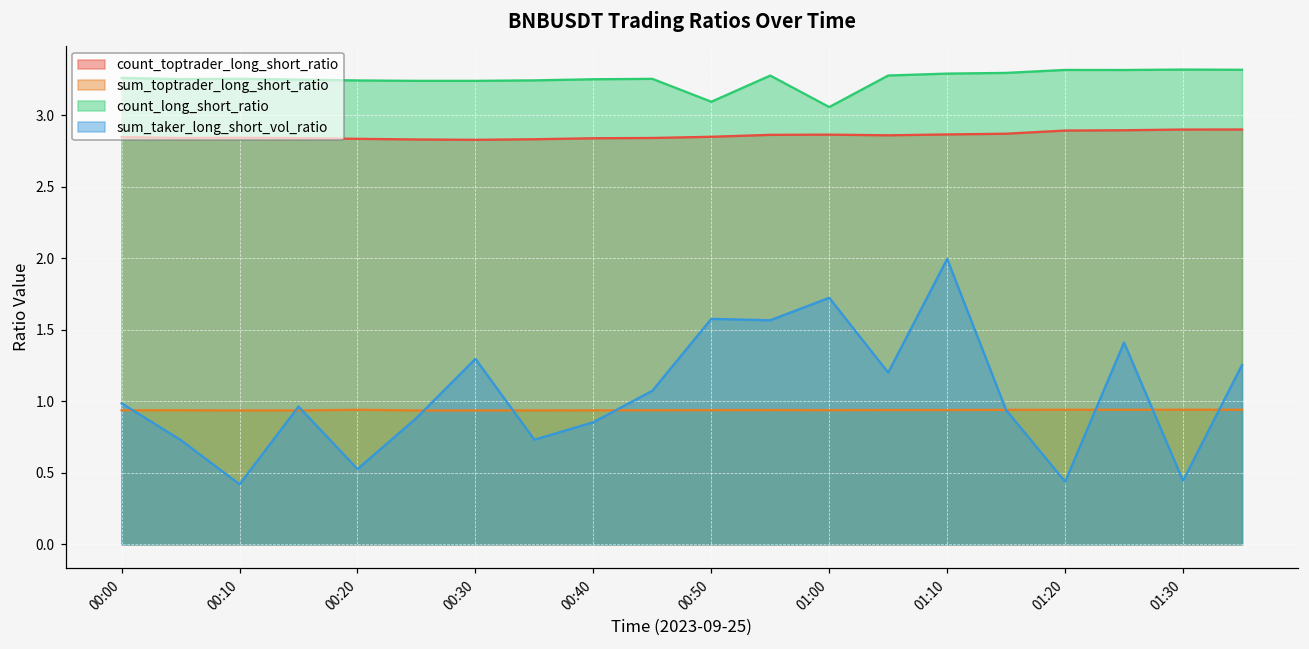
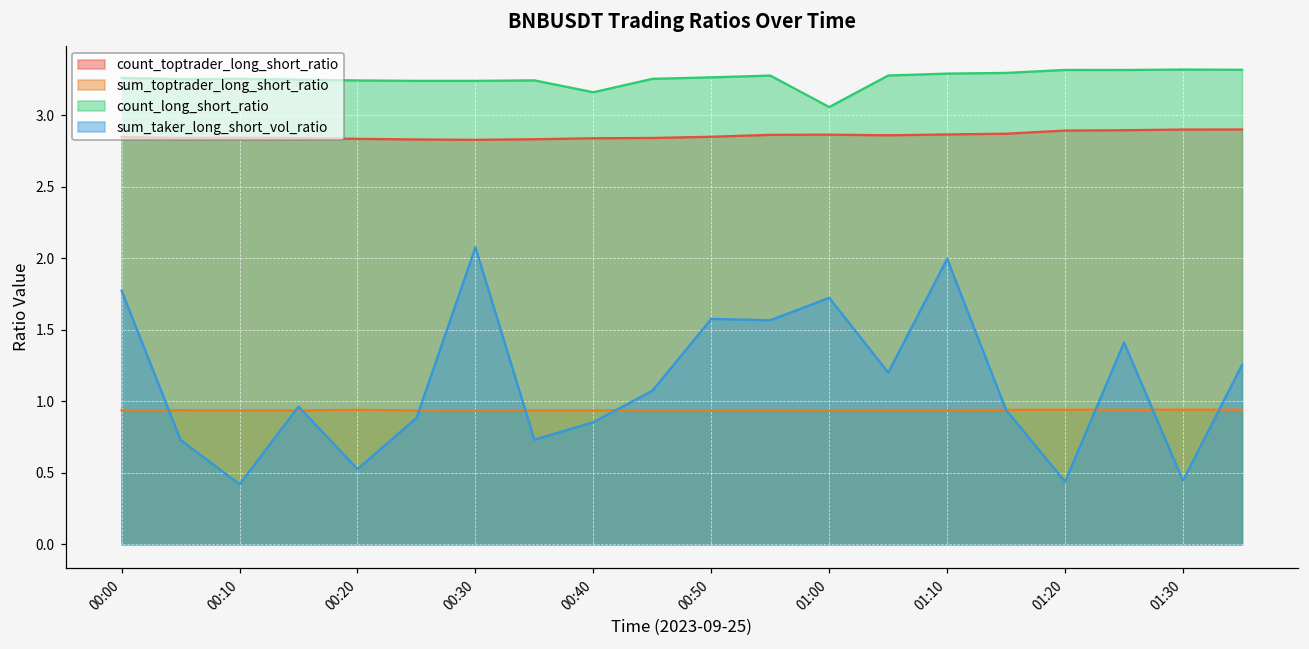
  {
    "count_long_short_ratio": {
      "00:20": 3.24,
      "00:30": 3.24,
-     "00:40": 3.25,
-     "00:50": 3.09,
+     "00:40": 3.16,
+     "00:50": 3.26,
      "01:00": 3.06,
      "01:10": 3.29,
      "01:20": 3.32,
      "01:30": 3.32
    },
    "sum_taker_long_short_vol_ratio": {
-     "00:00": 0.99,
+     "00:00": 1.77,
      "00:10": 0.42,
      "00:20": 0.53,
-     "00:30": 1.30,
+     "00:30": 2.08,
      "00:40": 0.85,
      "00:50": 1.58,
      "01:00": 1.72,
      "01:10": 2.00,
      "01:20": 0.44,
      "01:30": 0.44
    }
  }
